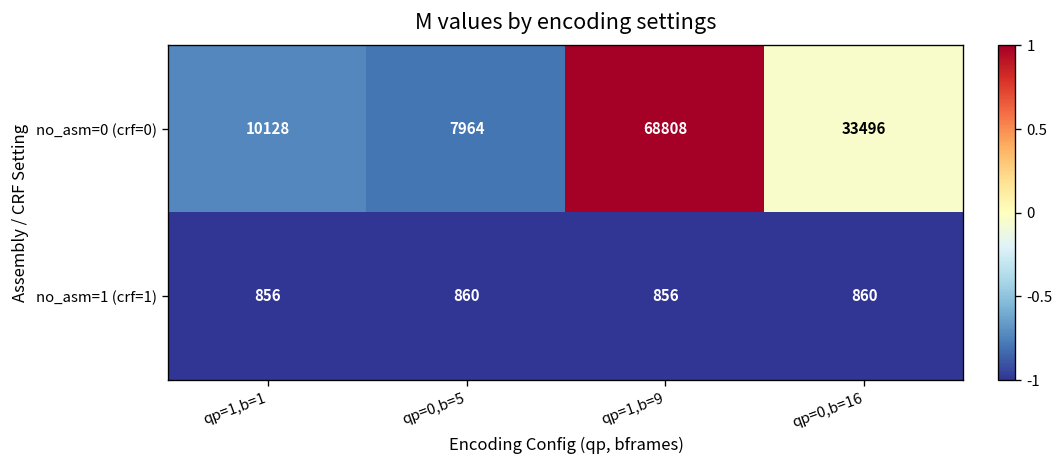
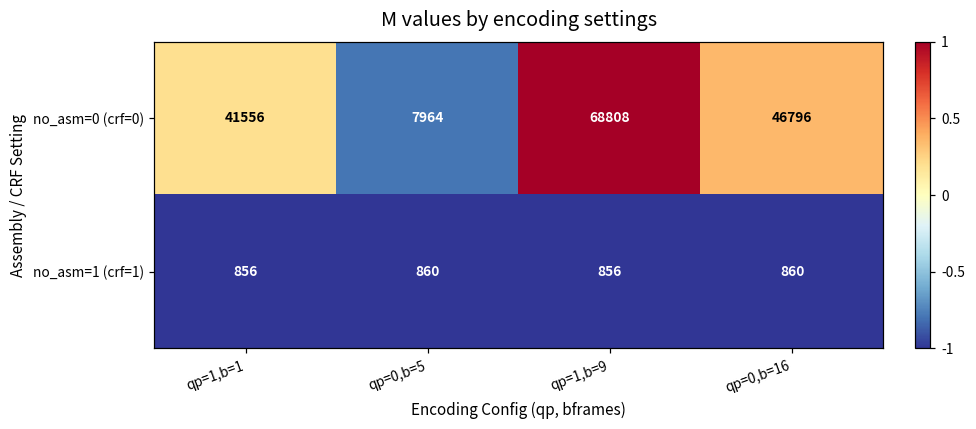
  {
    "no_asm=0 (crf=0)": {
-     "qp=1,b=1": 10128,
+     "qp=1,b=1": 41556,
      "qp=0,b=5": 7964,
      "qp=1,b=9": 68808,
-     "qp=0,b=16": 33496
+     "qp=0,b=16": 46796
    },
    "no_asm=1 (crf=1)": {
      "qp=1,b=1": 856,
      "qp=0,b=5": 860,
      "qp=1,b=9": 856,
      "qp=0,b=16": 860
    }
  }
